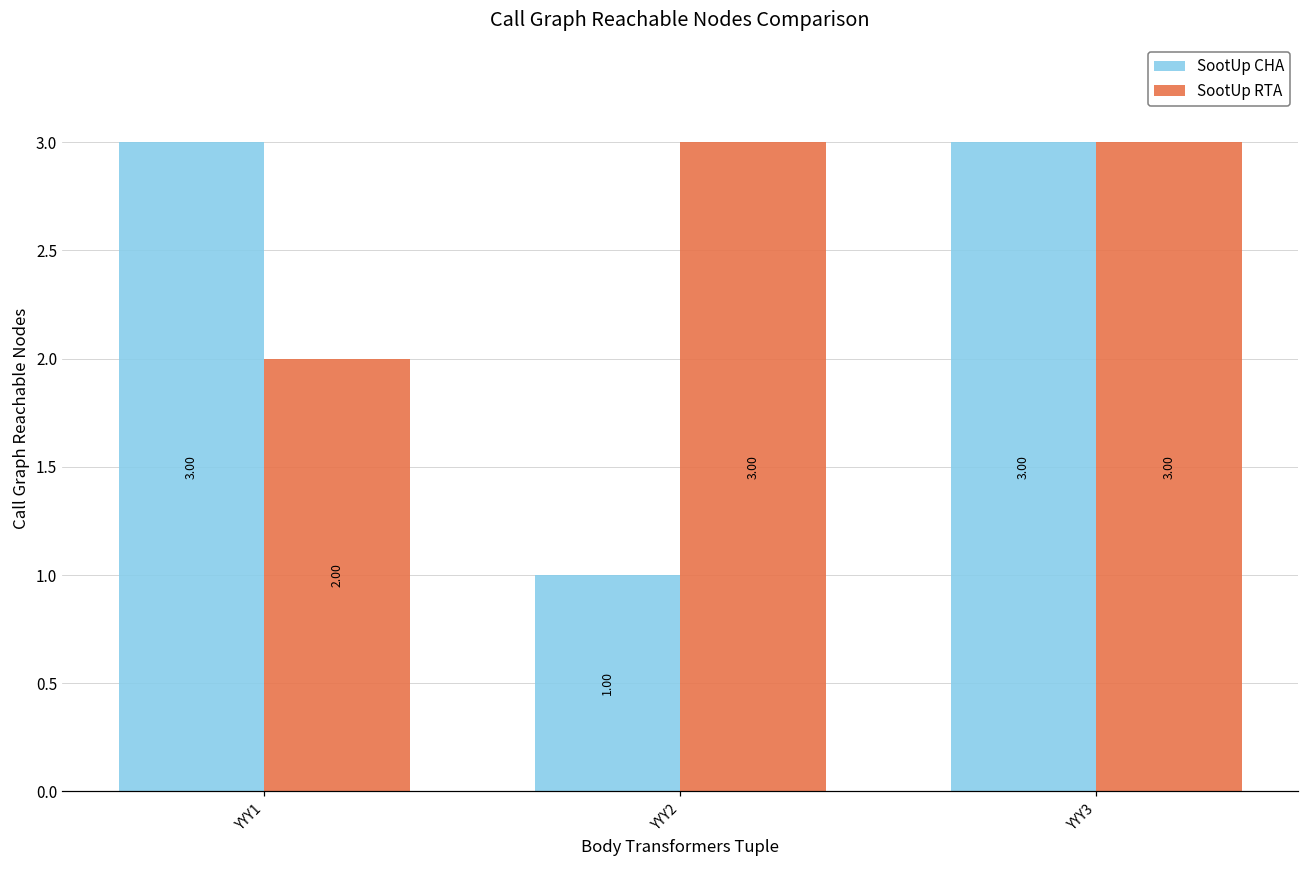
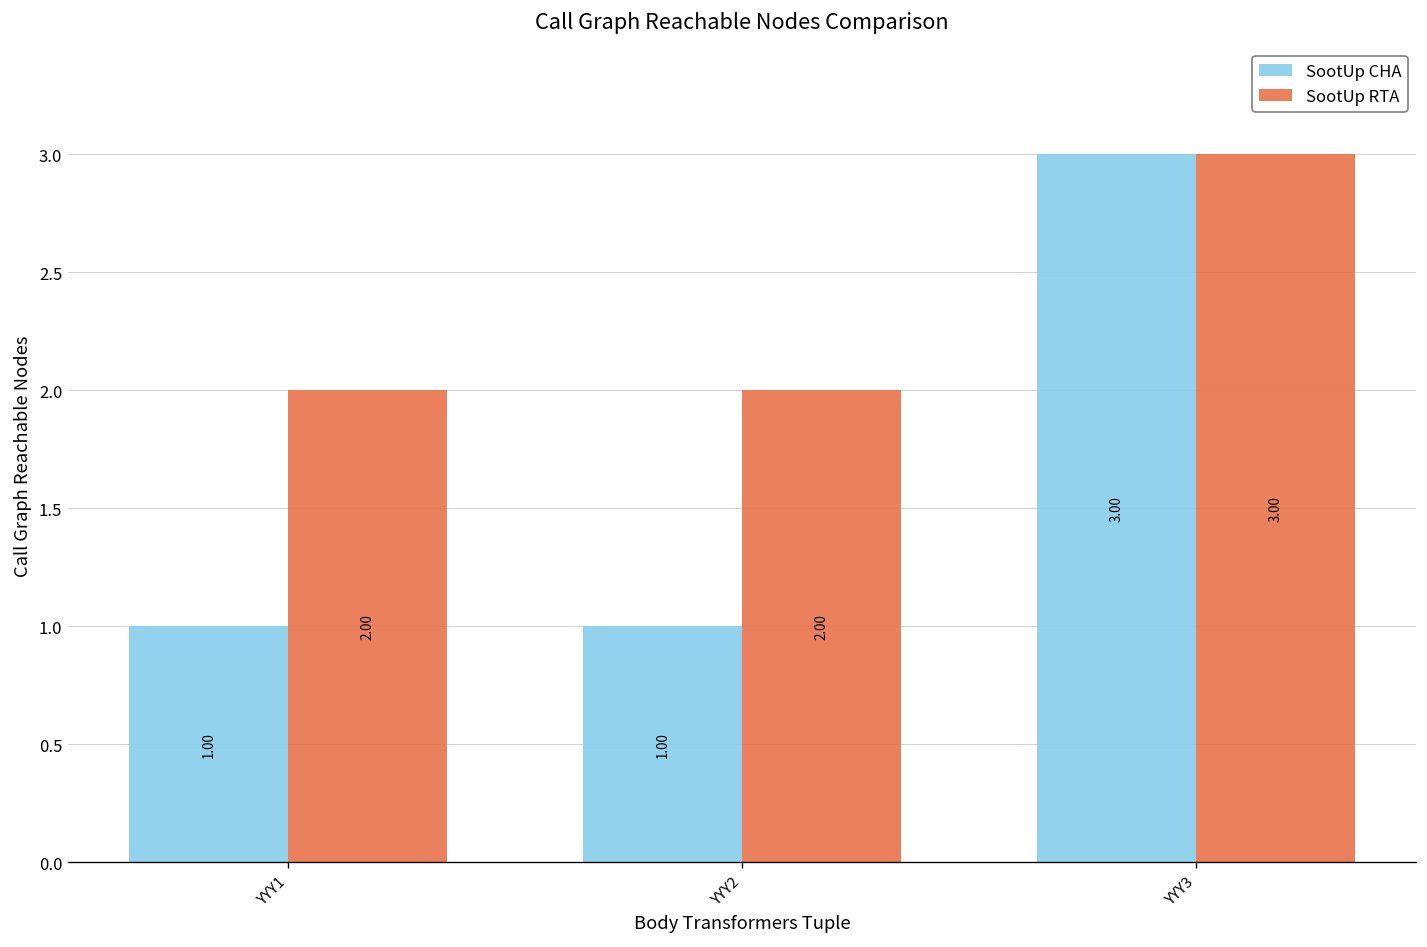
  {
    "SootUp CHA": {
-     "YYY1": 3.00,
+     "YYY1": 1.00,
      "YYY2": 1.00,
      "YYY3": 3.00
    },
    "SootUp RTA": {
      "YYY1": 2.00,
-     "YYY2": 3.00,
+     "YYY2": 2.00,
      "YYY3": 3.00
    }
  }
